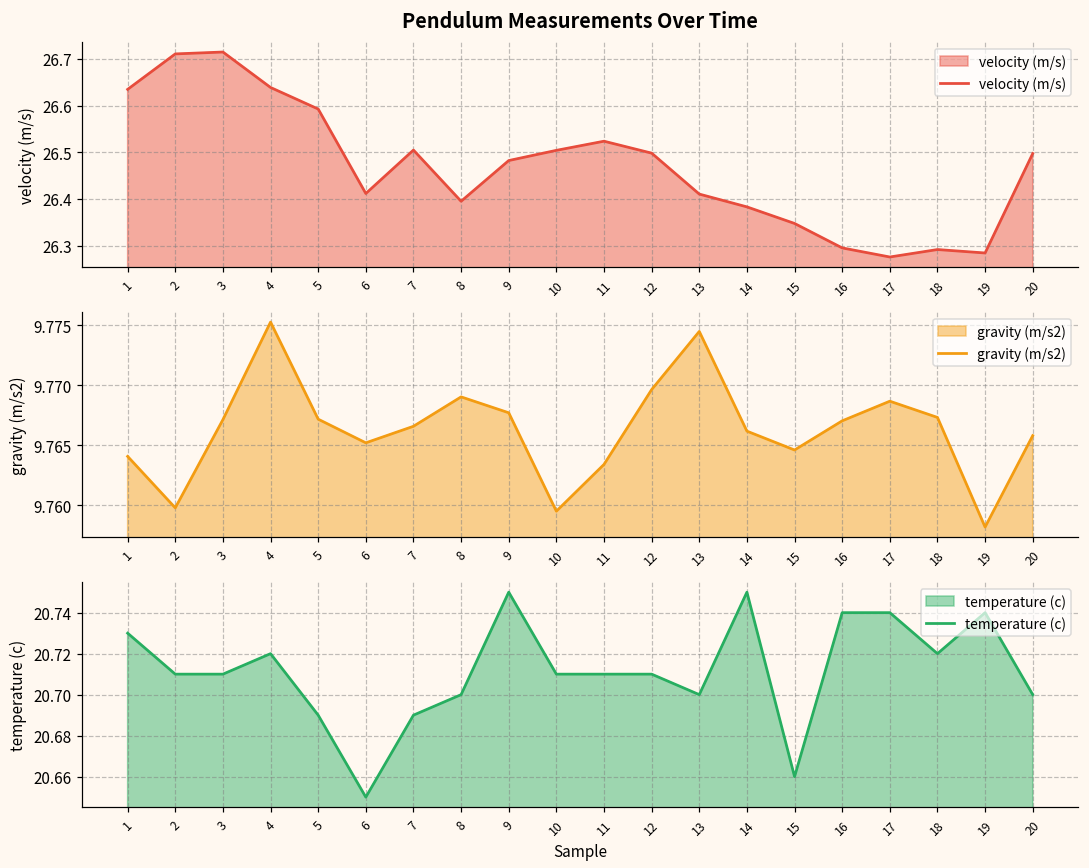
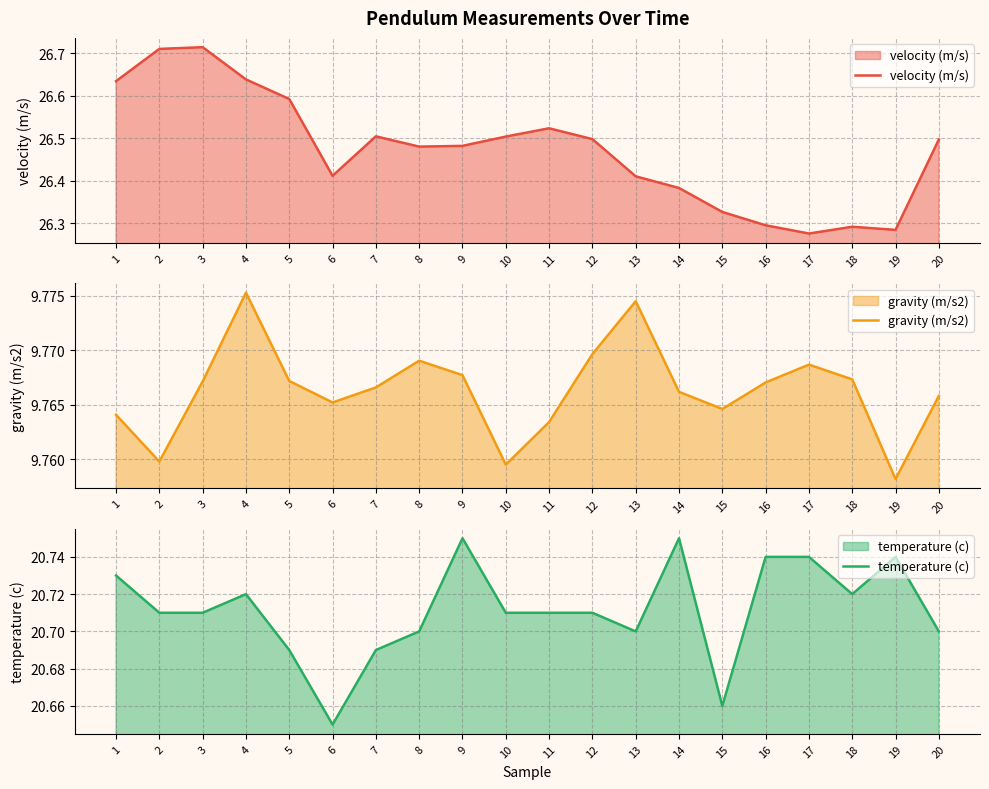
  {
    "Pendulum Measurements Over Time": {
      "1": 26.63,
      "2": 26.71,
      "3": 26.71,
      "4": 26.64,
      "5": 26.59,
      "6": 26.41,
      "7": 26.50,
-     "8": 26.39,
+     "8": 26.48,
      "9": 26.48,
      "10": 26.50,
      "11": 26.52,
      "12": 26.50,
      "13": 26.41,
      "14": 26.38,
-     "15": 26.35,
+     "15": 26.33,
      "16": 26.29,
      "17": 26.28,
      "18": 26.29,
      "19": 26.28,
      "20": 26.50
    }
  }
